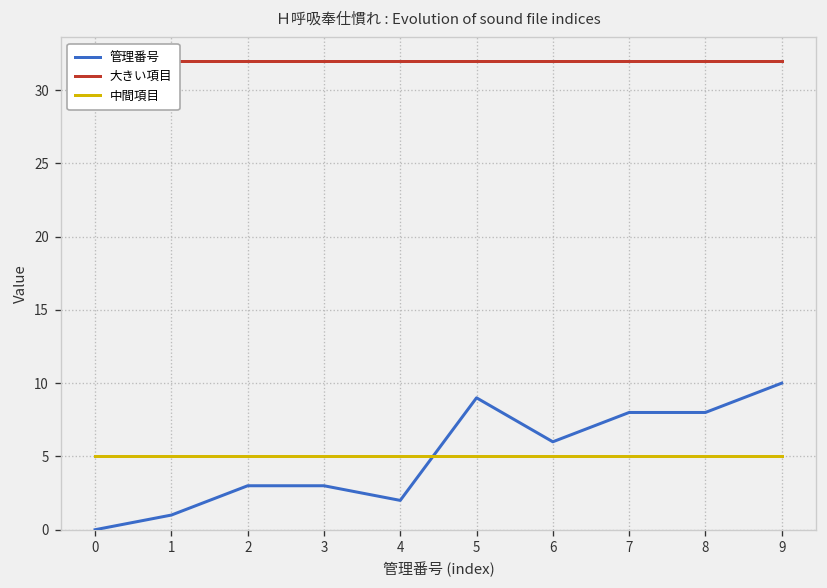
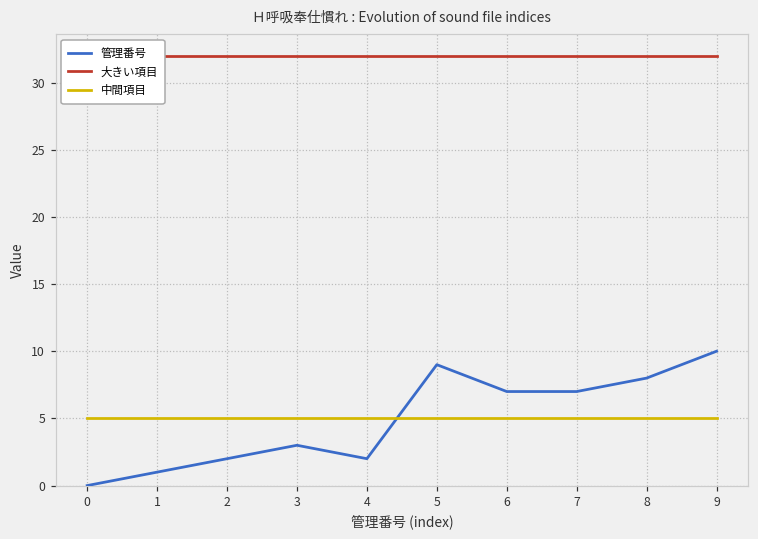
  {
    "管理番号": {
      "0": 0,
      "1": 1,
-     "2": 3,
+     "2": 2,
      "3": 3,
      "4": 2,
      "5": 9,
-     "6": 6,
-     "7": 8,
+     "6": 7,
+     "7": 7,
      "8": 8,
      "9": 10
    },
    "大きい項目": {
      "2": 32,
      "3": 32,
      "4": 32,
      "5": 32,
      "6": 32,
      "7": 32,
      "8": 32,
      "9": 32
    },
    "中間項目": {
      "0": 5,
      "1": 5,
      "2": 5,
      "3": 5,
      "4": 5,
      "5": 5,
      "6": 5,
      "7": 5,
      "8": 5,
      "9": 5
    }
  }
